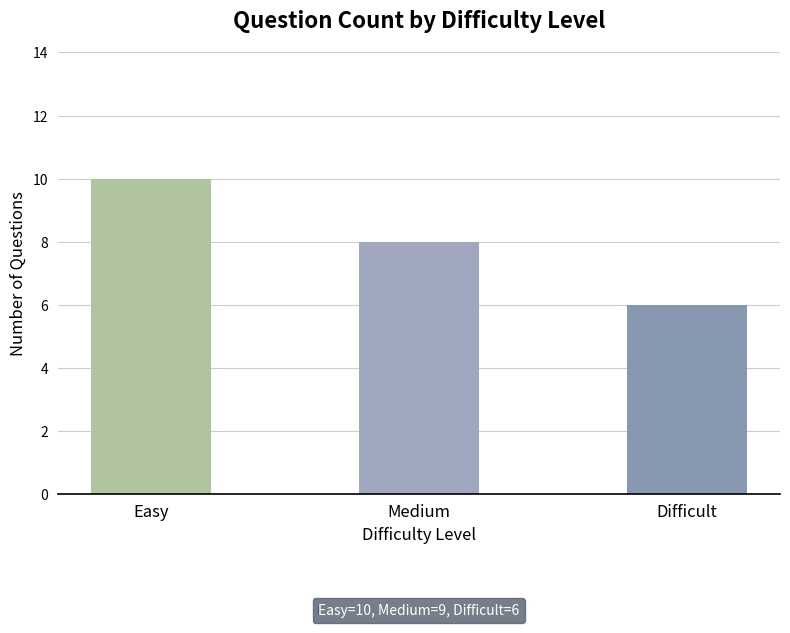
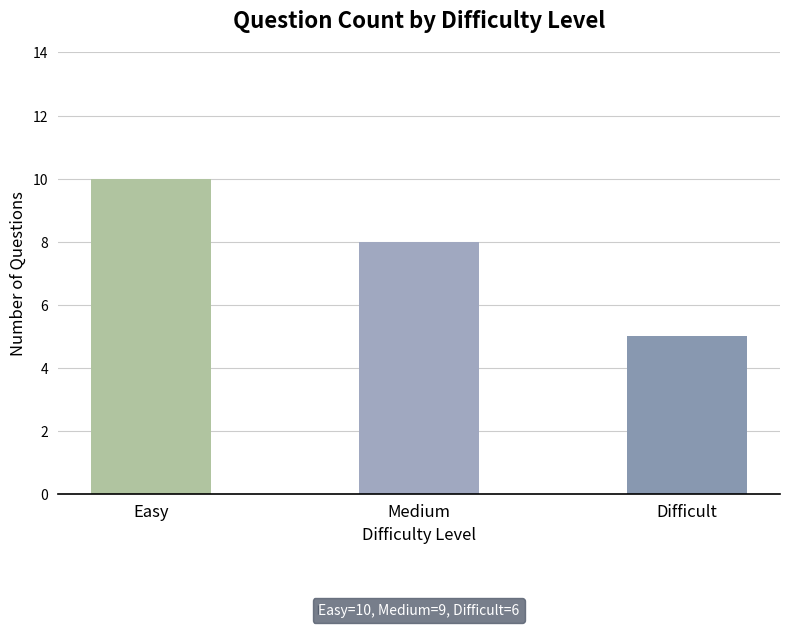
  {
    "Easy": 10,
    "Medium": 8,
-   "Difficult": 6
+   "Difficult": 5
  }
